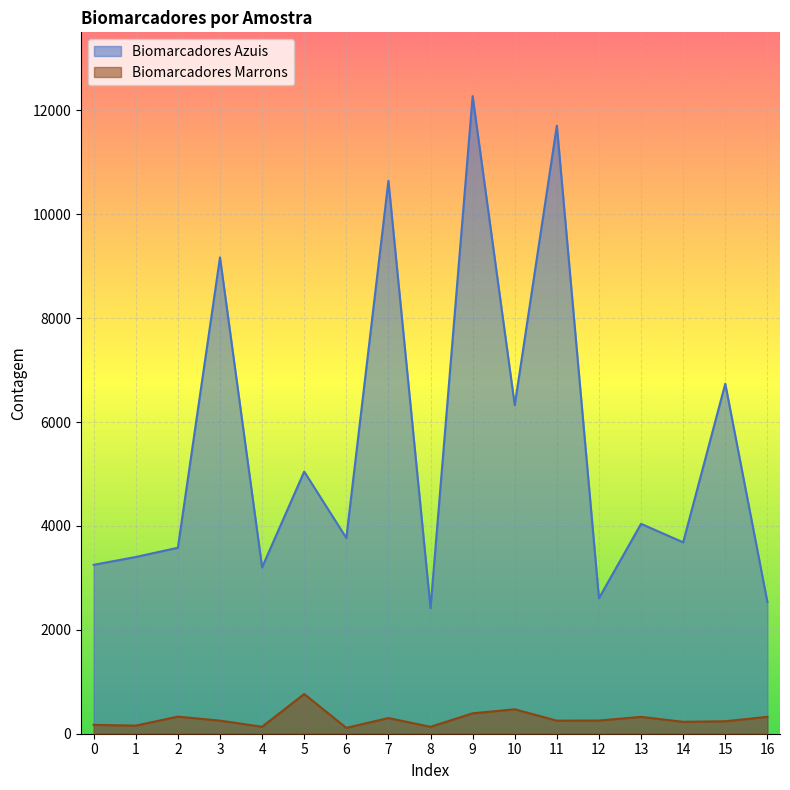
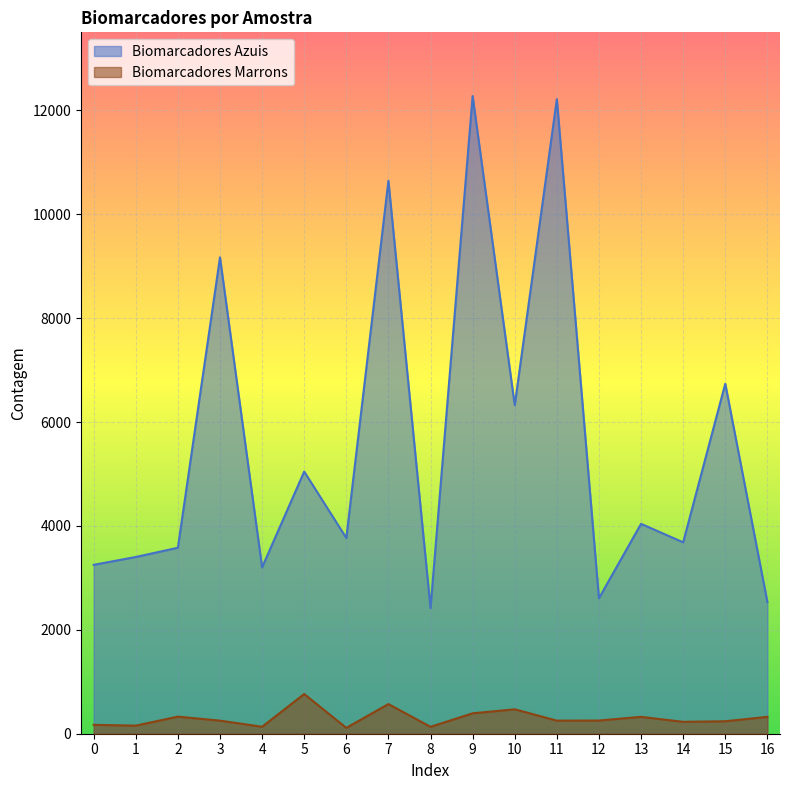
  {
    "Biomarcadores Azuis": {
      "0": 3300,
      "1": 3400,
      "2": 3600,
      "3": 9200,
      "4": 3200,
      "5": 5000,
      "6": 3800,
      "7": 10600,
      "8": 2400,
      "9": 12300,
      "10": 6300,
-     "11": 11700,
+     "11": 12200,
      "12": 2600,
      "13": 4000,
      "14": 3700,
      "15": 6700,
      "16": 2500
    },
    "Biomarcadores Marrons": {
      "0": 200,
      "1": 200,
      "2": 300,
      "3": 300,
      "4": 100,
      "5": 800,
      "6": 100,
-     "7": 300,
+     "7": 600,
      "8": 100,
      "9": 400,
      "10": 500,
      "11": 300,
      "12": 300,
      "13": 300,
      "14": 200,
      "15": 200,
      "16": 300
    }
  }
